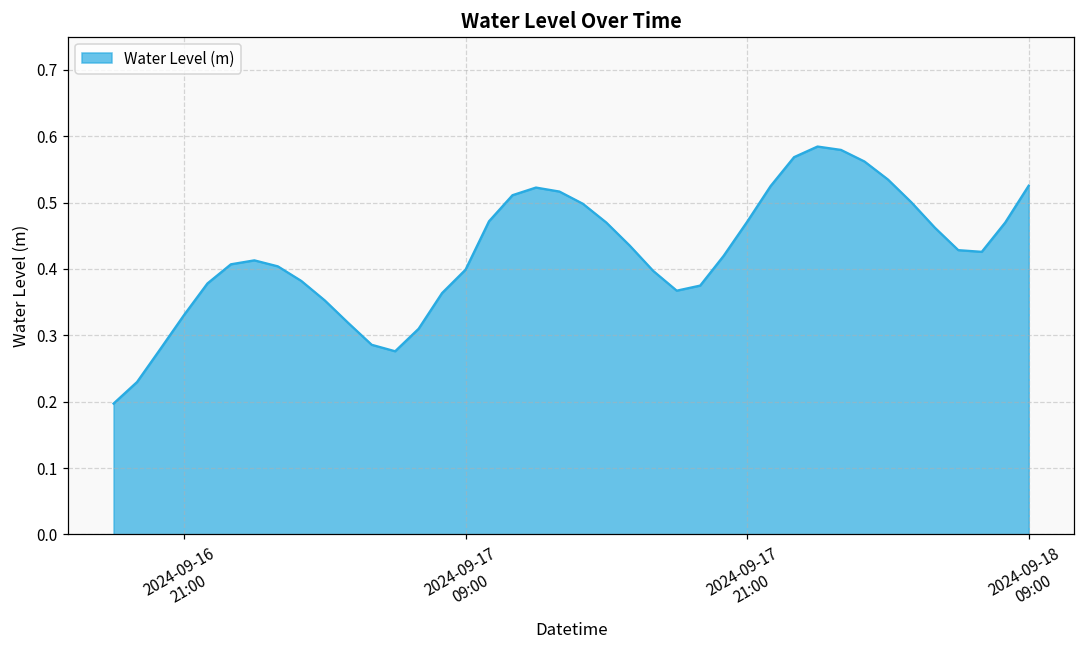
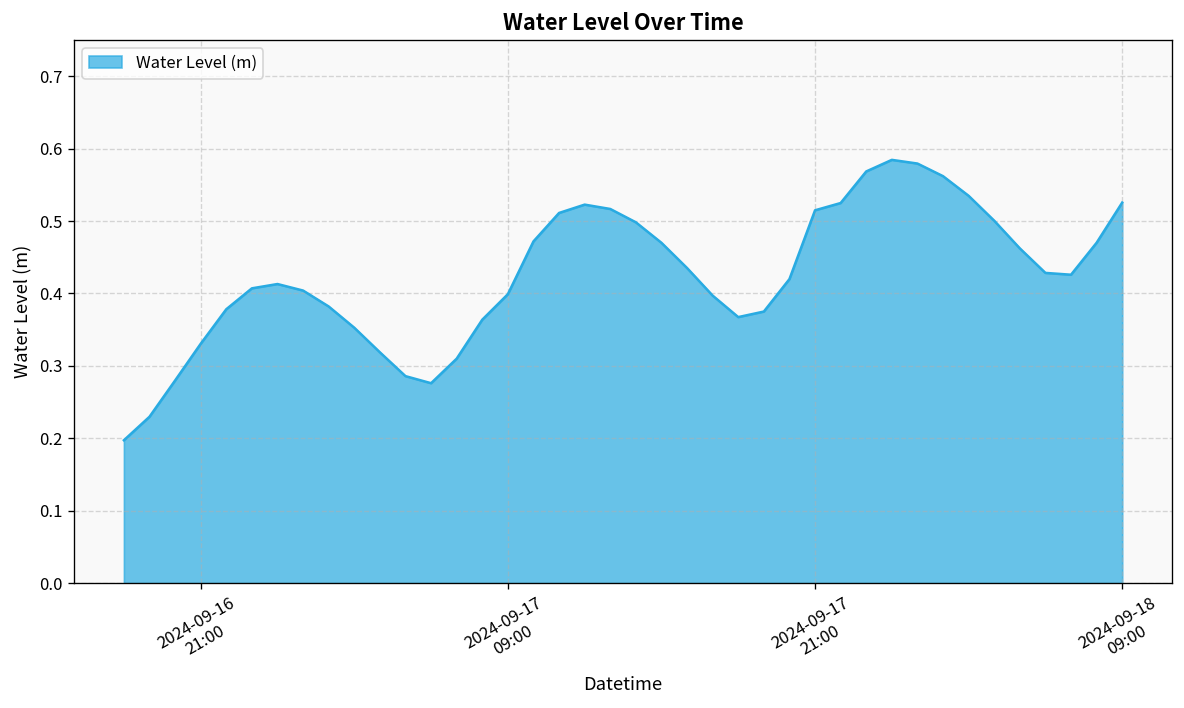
  {
    "2024-09-16 21:00": 0.33,
    "2024-09-17 09:00": 0.40,
-   "2024-09-17 21:00": 0.47,
+   "2024-09-17 21:00": 0.51,
    "2024-09-18 09:00": 0.53
  }
